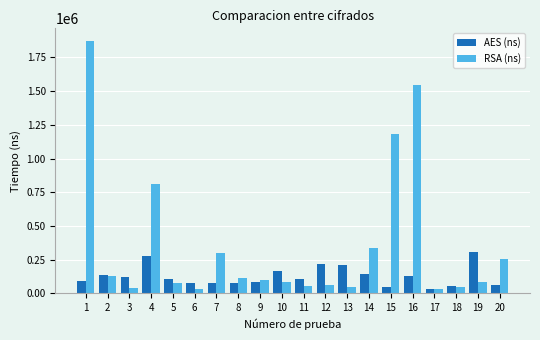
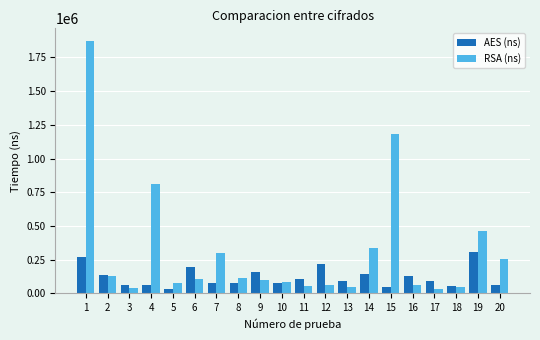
  {
    "AES (ns)": {
-     "1": 90000,
+     "1": 270000,
      "2": 130000,
-     "3": 120000,
-     "4": 280000,
-     "5": 100000,
-     "6": 70000,
+     "3": 60000,
+     "4": 60000,
+     "5": 30000,
+     "6": 190000,
      "7": 70000,
      "8": 80000,
-     "9": 80000,
-     "10": 170000,
+     "9": 160000,
+     "10": 80000,
      "11": 110000,
      "12": 220000,
-     "13": 210000,
+     "13": 90000,
      "14": 140000,
      "15": 40000,
      "16": 130000,
-     "17": 30000,
+     "17": 90000,
      "18": 50000,
      "19": 310000,
      "20": 60000
    },
    "RSA (ns)": {
      "1": 1870000,
      "2": 130000,
      "3": 40000,
      "4": 810000,
      "5": 80000,
-     "6": 30000,
+     "6": 110000,
      "7": 300000,
      "8": 120000,
      "9": 100000,
      "10": 90000,
      "11": 60000,
      "12": 60000,
      "13": 40000,
      "14": 340000,
      "15": 1180000,
-     "16": 1540000,
+     "16": 60000,
      "17": 30000,
      "18": 50000,
-     "19": 80000,
+     "19": 460000,
      "20": 250000
    }
  }
